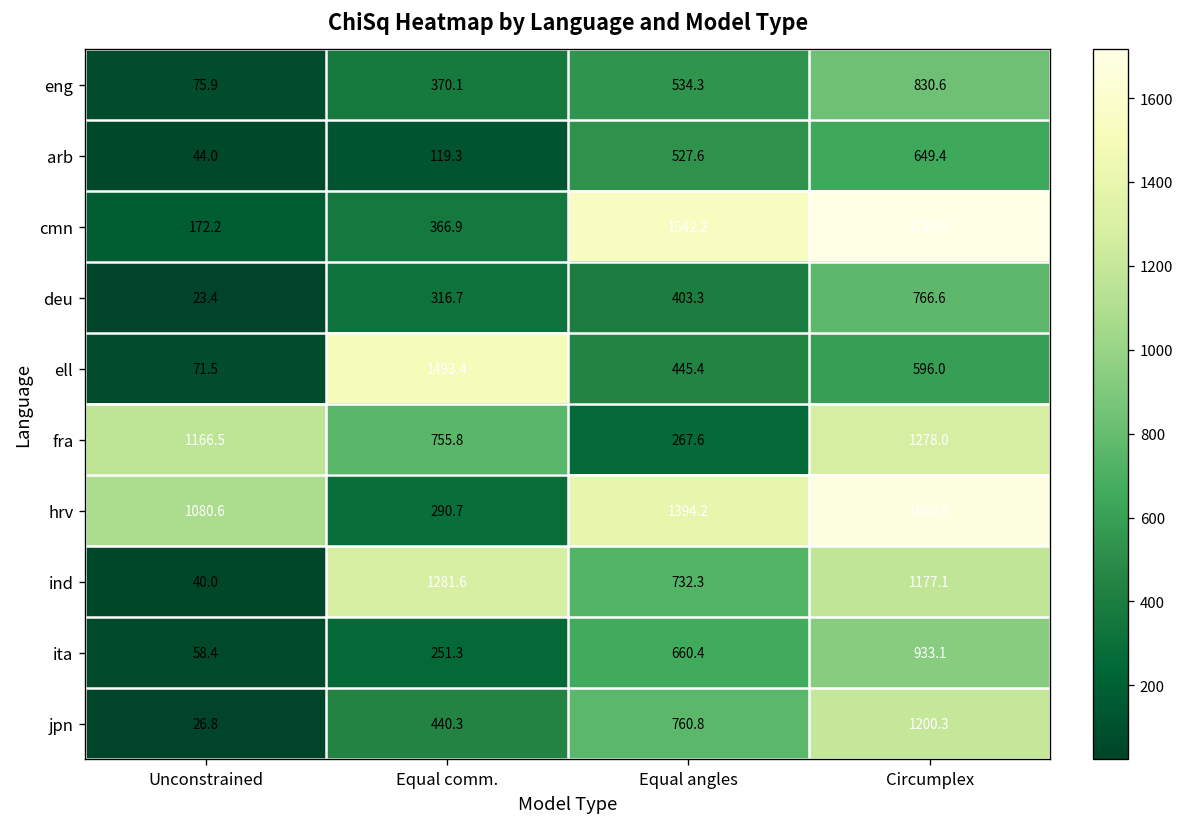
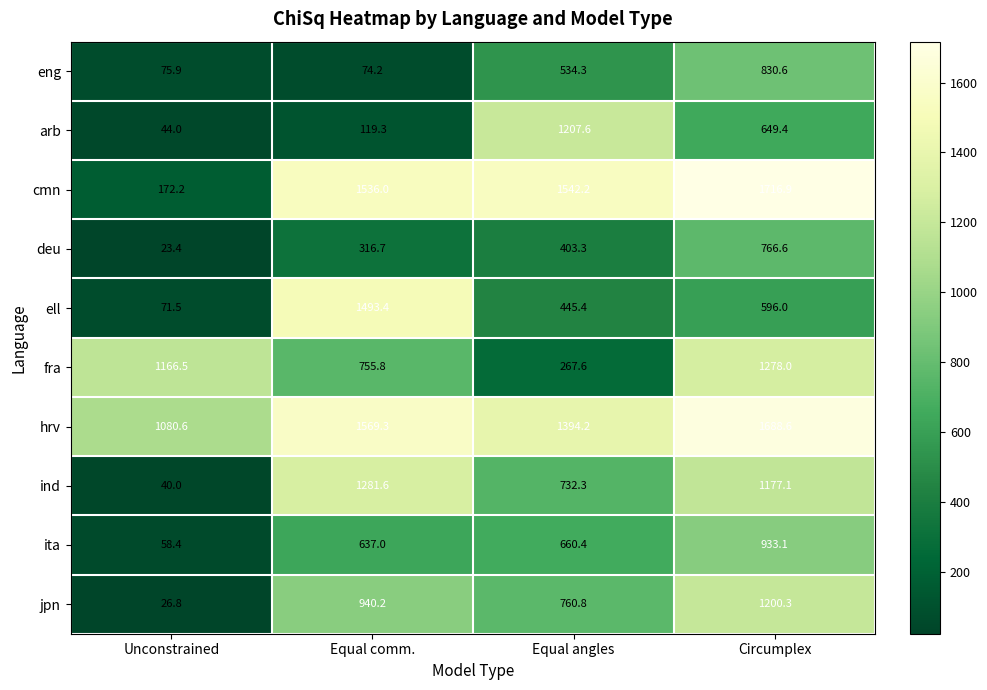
  {
    "eng": {
      "Unconstrained": 75.9,
-     "Equal comm.": 370.1,
+     "Equal comm.": 74.2,
      "Equal angles": 534.3,
      "Circumplex": 830.6
    },
    "arb": {
      "Unconstrained": 44.0,
      "Equal comm.": 119.3,
-     "Equal angles": 527.6,
+     "Equal angles": 1207.6,
      "Circumplex": 649.4
    },
    "cmn": {
      "Unconstrained": 172.2,
-     "Equal comm.": 366.9,
+     "Equal comm.": 1536.0,
      "Equal angles": 1542.2
    },
    "deu": {
      "Unconstrained": 23.4,
      "Equal comm.": 316.7,
      "Equal angles": 403.3,
      "Circumplex": 766.6
    },
    "ell": {
      "Unconstrained": 71.5,
      "Equal comm.": 1493.4,
      "Equal angles": 445.4,
      "Circumplex": 596.0
    },
    "fra": {
      "Unconstrained": 1166.5,
      "Equal comm.": 755.8,
      "Equal angles": 267.6,
      "Circumplex": 1278.0
    },
    "hrv": {
      "Unconstrained": 1080.6,
-     "Equal comm.": 290.7,
+     "Equal comm.": 1569.3,
      "Equal angles": 1394.2
    },
    "ind": {
      "Unconstrained": 40.0,
      "Equal comm.": 1281.6,
      "Equal angles": 732.3,
      "Circumplex": 1177.1
    },
    "ita": {
      "Unconstrained": 58.4,
-     "Equal comm.": 251.3,
+     "Equal comm.": 637.0,
      "Equal angles": 660.4,
      "Circumplex": 933.1
    },
    "jpn": {
      "Unconstrained": 26.8,
-     "Equal comm.": 440.3,
+     "Equal comm.": 940.2,
      "Equal angles": 760.8,
      "Circumplex": 1200.3
    }
  }
